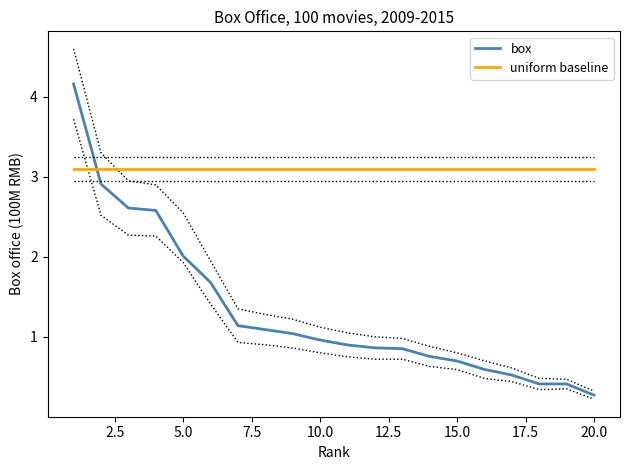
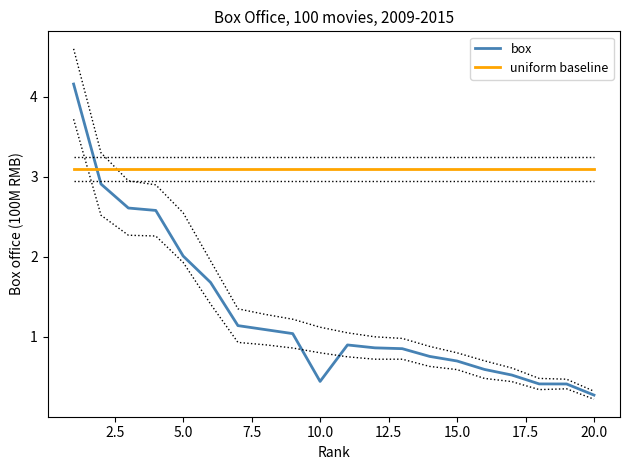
  {
    "box": {
      "5.0": 2.0,
-     "10.0": 1.0,
+     "10.0": 0.4,
      "15.0": 0.7,
      "20.0": 0.3
    },
    "uniform baseline": {
      "5.0": 3.1,
      "10.0": 3.1,
      "15.0": 3.1,
      "20.0": 3.1
    }
  }
